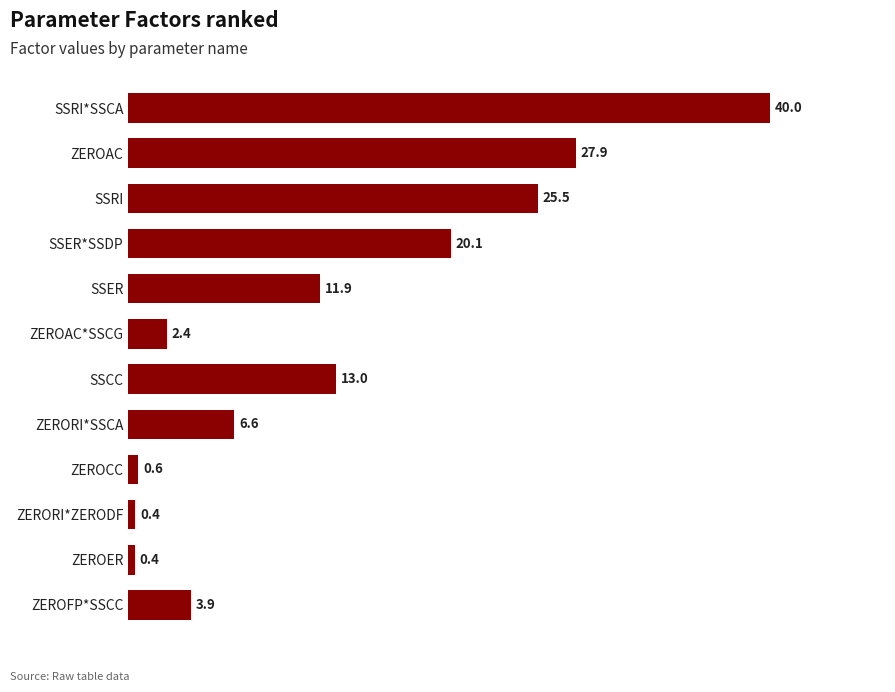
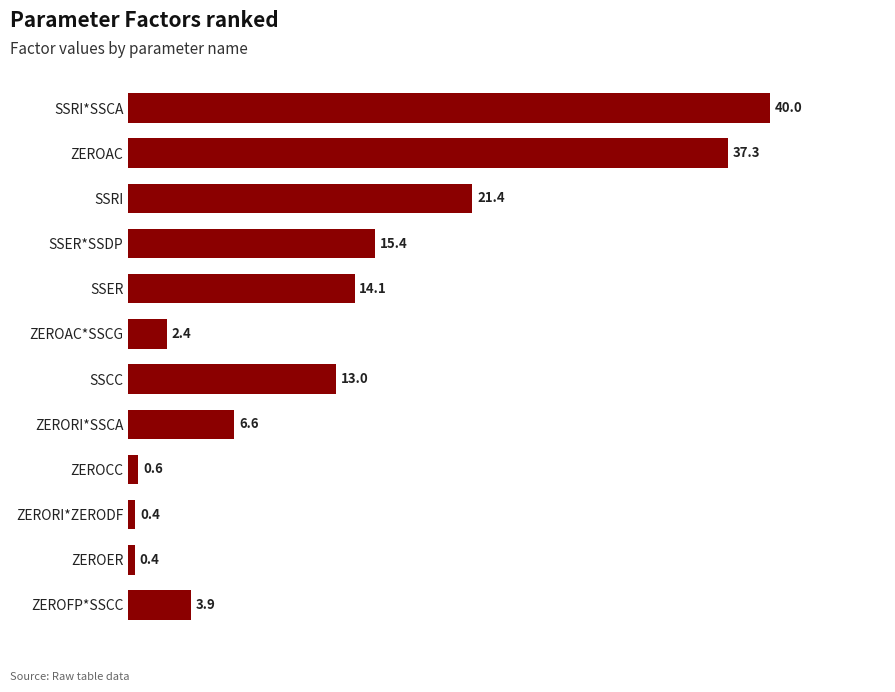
  {
    "SSRI*SSCA": 40.0,
-   "ZEROAC": 27.9,
-   "SSRI": 25.5,
-   "SSER*SSDP": 20.1,
-   "SSER": 11.9,
+   "ZEROAC": 37.3,
+   "SSRI": 21.4,
+   "SSER*SSDP": 15.4,
+   "SSER": 14.1,
    "ZEROAC*SSCG": 2.4,
    "SSCC": 13.0,
    "ZERORI*SSCA": 6.6,
    "ZEROCC": 0.6,
    "ZERORI*ZERODF": 0.4,
    "ZEROER": 0.4,
    "ZEROFP*SSCC": 3.9
  }
